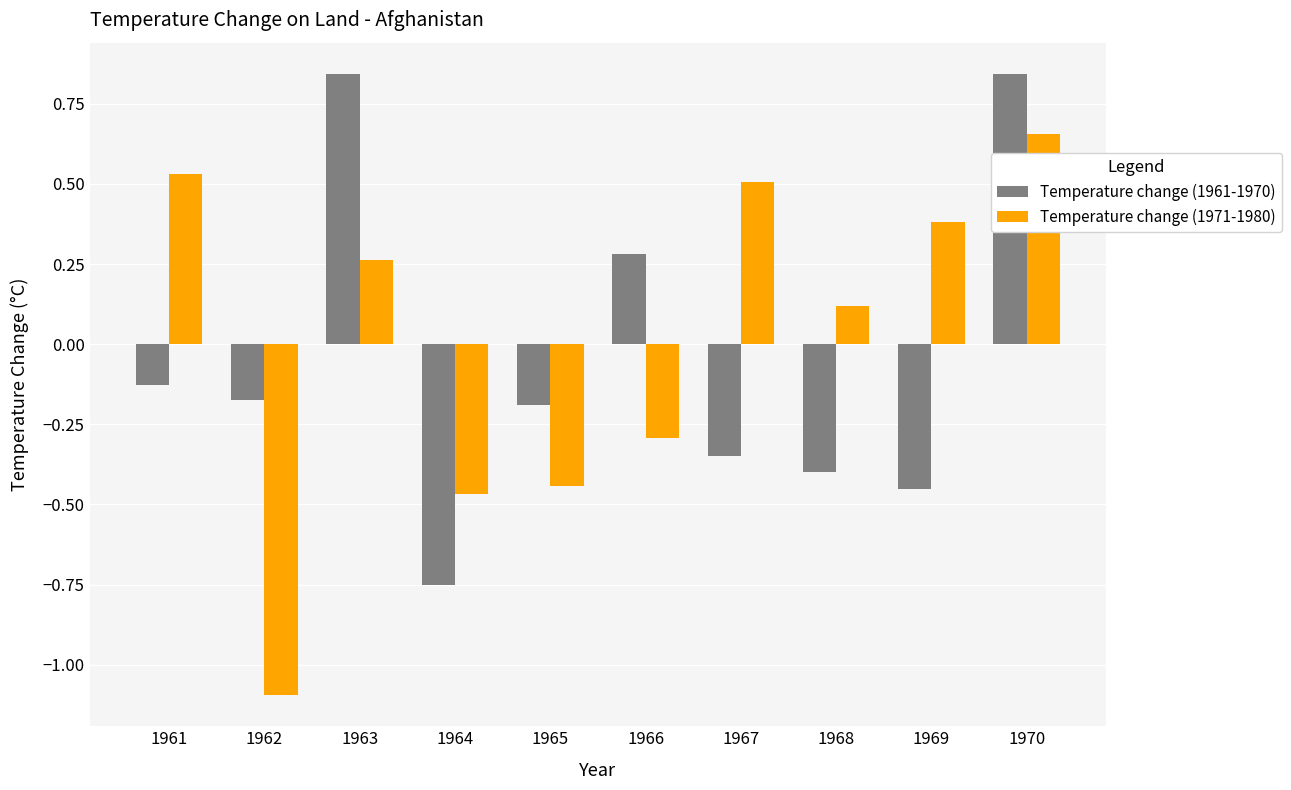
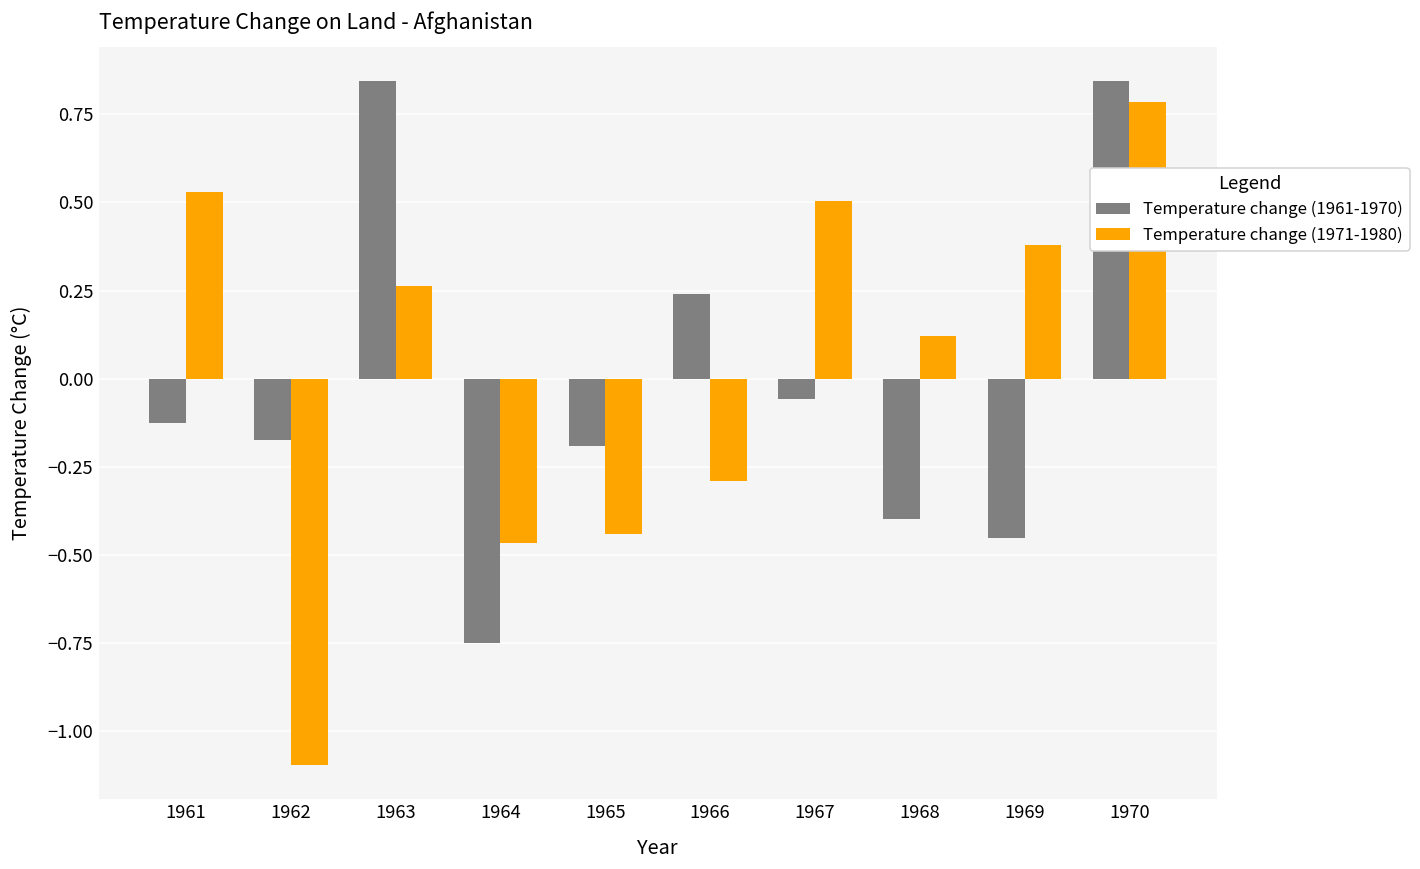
  {
    "Temperature change (1961-1970)": {
      "1961": -0.13,
      "1962": -0.17,
      "1963": 0.84,
      "1964": -0.75,
      "1965": -0.19,
-     "1966": 0.28,
-     "1967": -0.35,
+     "1966": 0.24,
+     "1967": -0.06,
      "1968": -0.40,
      "1969": -0.45,
      "1970": 0.84
    },
    "Temperature change (1971-1980)": {
      "1961": 0.53,
      "1962": -1.10,
      "1963": 0.26,
      "1964": -0.47,
      "1965": -0.44,
      "1966": -0.29,
      "1967": 0.51,
      "1968": 0.12,
      "1969": 0.38,
-     "1970": 0.66
+     "1970": 0.78
    }
  }
